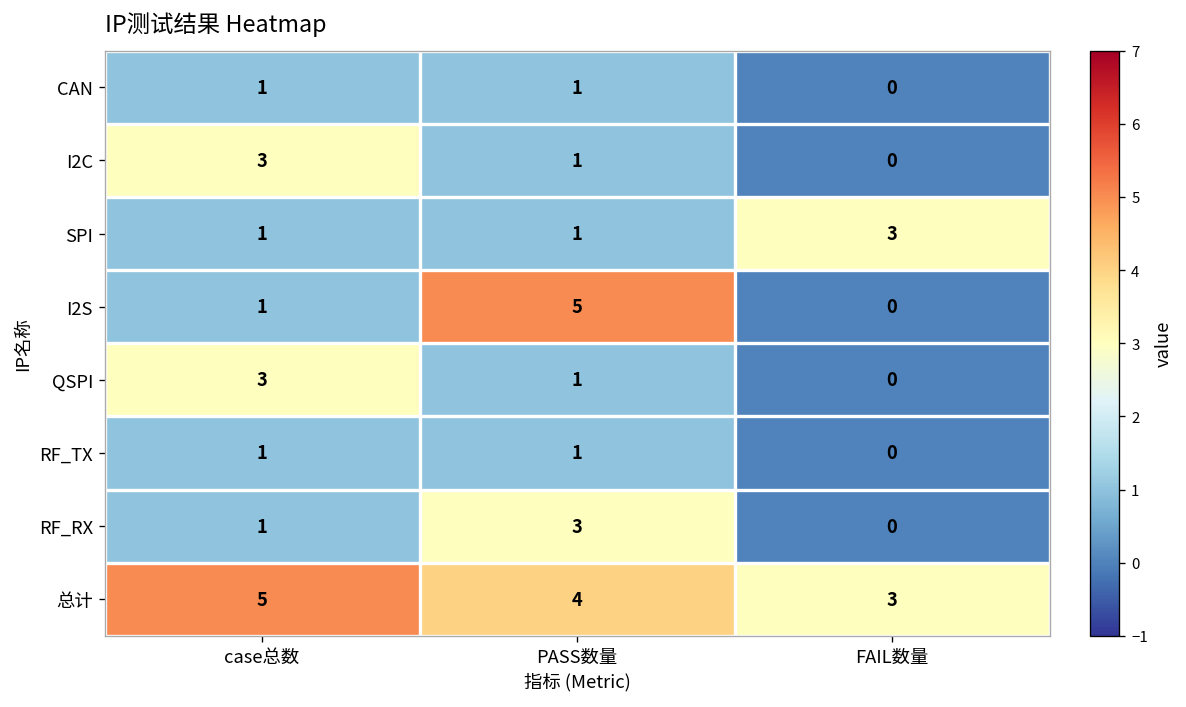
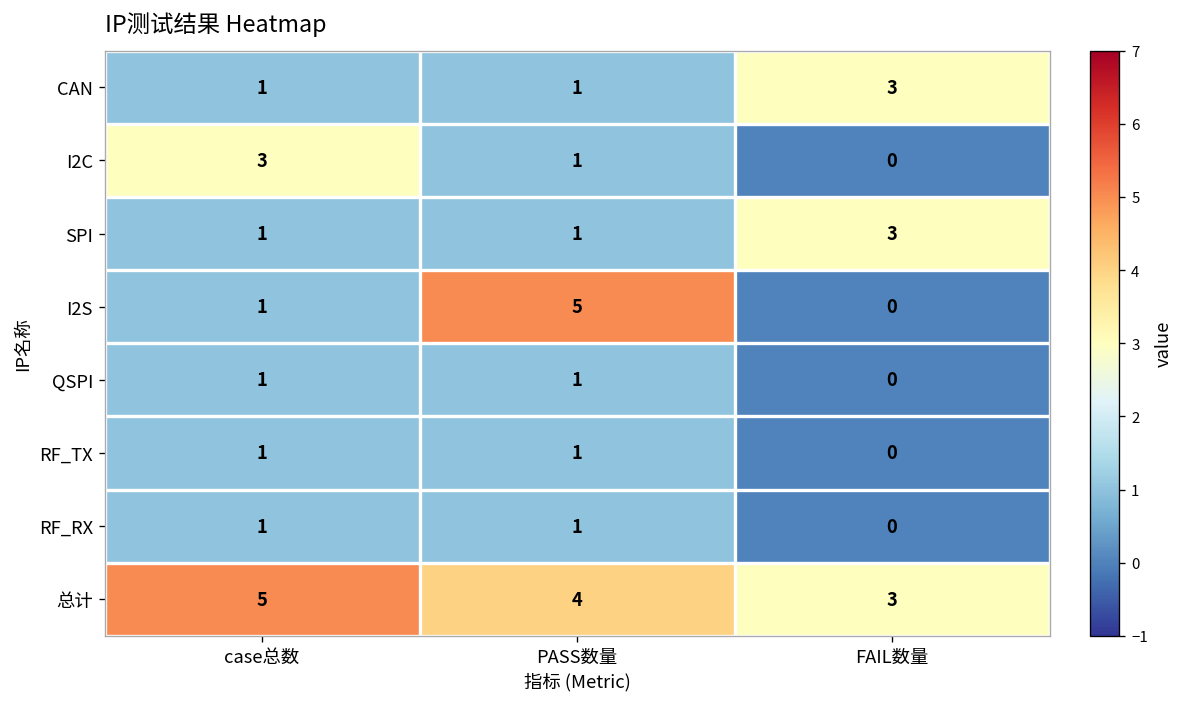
  {
    "CAN": {
      "case总数": 1,
      "PASS数量": 1,
-     "FAIL数量": 0
+     "FAIL数量": 3
    },
    "I2C": {
      "case总数": 3,
      "PASS数量": 1,
      "FAIL数量": 0
    },
    "SPI": {
      "case总数": 1,
      "PASS数量": 1,
      "FAIL数量": 3
    },
    "I2S": {
      "case总数": 1,
      "PASS数量": 5,
      "FAIL数量": 0
    },
    "QSPI": {
-     "case总数": 3,
+     "case总数": 1,
      "PASS数量": 1,
      "FAIL数量": 0
    },
    "RF_TX": {
      "case总数": 1,
      "PASS数量": 1,
      "FAIL数量": 0
    },
    "RF_RX": {
      "case总数": 1,
-     "PASS数量": 3,
+     "PASS数量": 1,
      "FAIL数量": 0
    },
    "总计": {
      "case总数": 5,
      "PASS数量": 4,
      "FAIL数量": 3
    }
  }
